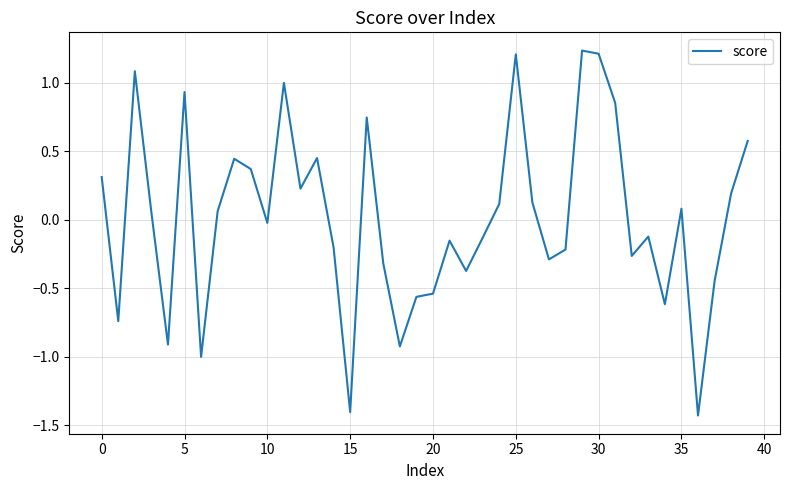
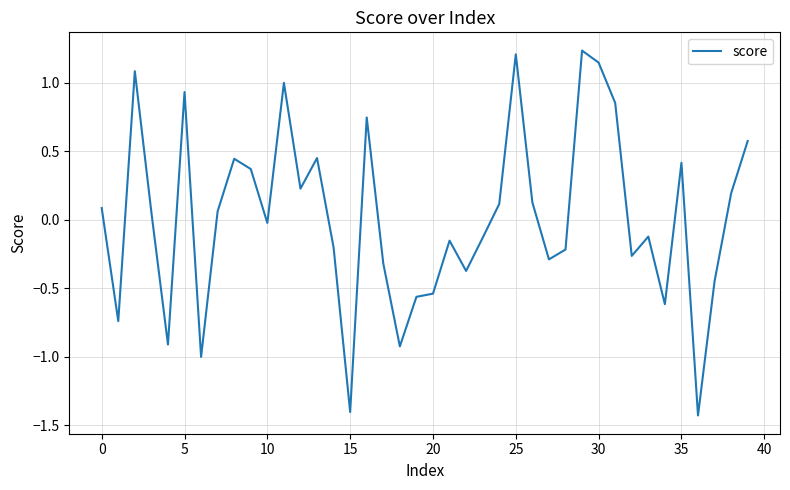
  {
-   "0": 0.31,
+   "0": 0.09,
    "5": 0.93,
    "10": -0.02,
    "15": -1.40,
    "20": -0.54,
    "25": 1.21,
-   "30": 1.21,
-   "35": 0.08
+   "30": 1.15,
+   "35": 0.42
  }
